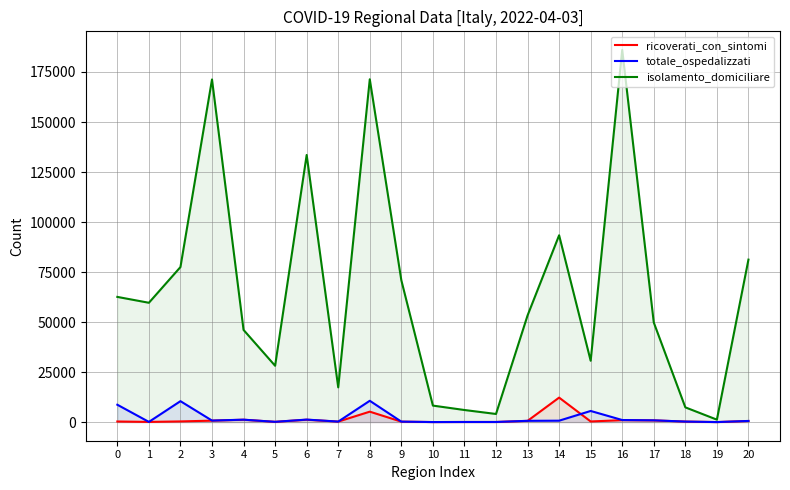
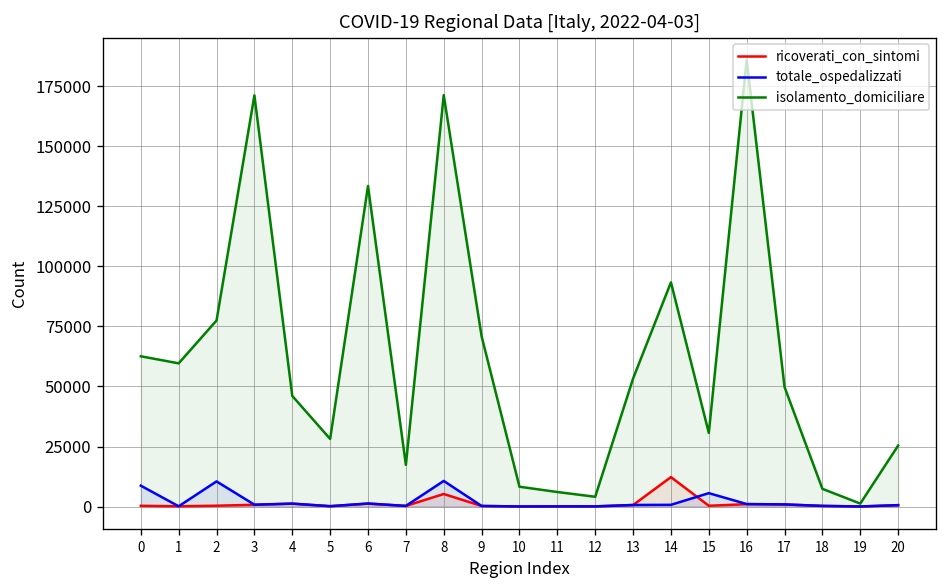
  {
    "ricoverati_con_sintomi": {
      "0": 0,
      "2": 0,
      "8": 5000,
      "14": 12000,
      "15": 0
    },
    "totale_ospedalizzati": {
      "0": 9000,
      "2": 10000,
      "8": 11000,
      "14": 1000,
      "15": 6000
    },
    "isolamento_domiciliare": {
      "0": 63000,
      "1": 60000,
      "2": 77000,
      "3": 171000,
      "4": 46000,
      "5": 28000,
      "6": 134000,
      "7": 17000,
      "8": 171000,
      "9": 71000,
      "10": 8000,
      "11": 6000,
      "12": 4000,
      "13": 53000,
      "14": 93000,
      "15": 31000,
      "17": 50000,
      "18": 7000,
-     "20": 81000
+     "20": 25000
    }
  }
